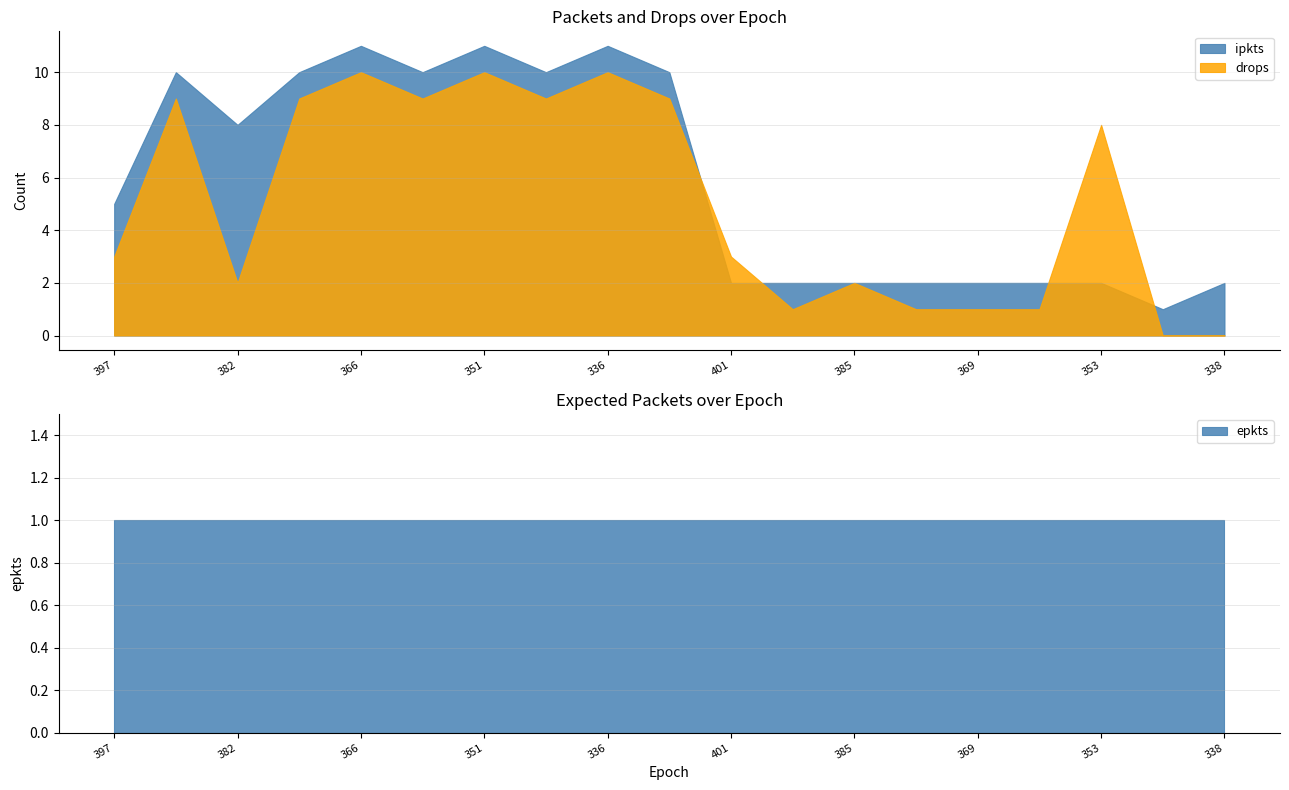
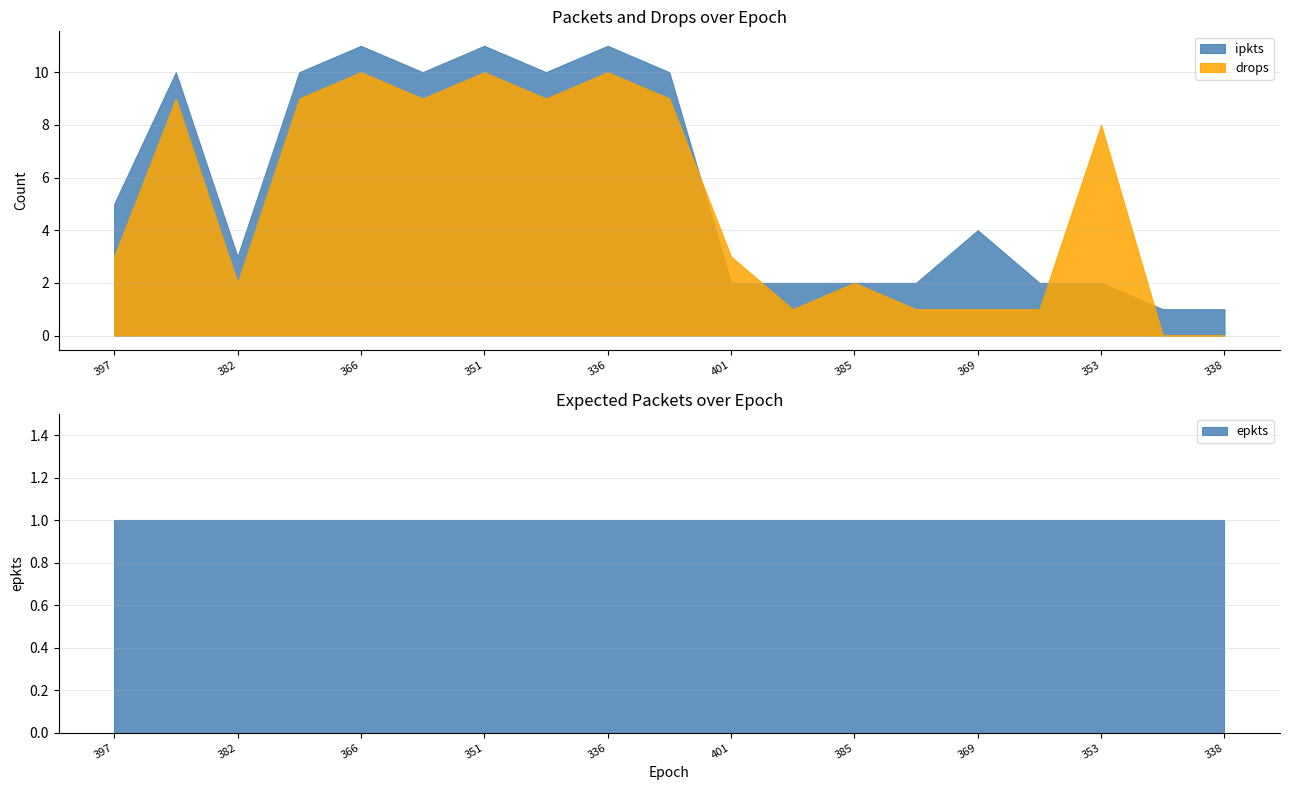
  {
    "Packets and Drops over Epoch": {
      "ipkts": {
        "397": 5,
-       "382": 8,
+       "382": 3,
        "366": 11,
        "351": 11,
        "336": 11,
        "401": 2,
-       "369": 2,
+       "369": 4,
        "353": 2,
-       "338": 2
+       "338": 1
      },
      "drops": {
        "397": 3,
        "382": 2,
        "366": 10,
        "351": 10,
        "336": 10,
        "401": 3,
        "369": 1,
        "353": 8,
        "338": 0
      }
    },
    "Expected Packets over Epoch": {
      "397": 1.00,
      "382": 1.00,
      "366": 1.00,
      "351": 1.00,
      "336": 1.00,
      "401": 1.00,
      "385": 1.00,
      "369": 1.00,
      "353": 1.00,
      "338": 1.00
    }
  }
